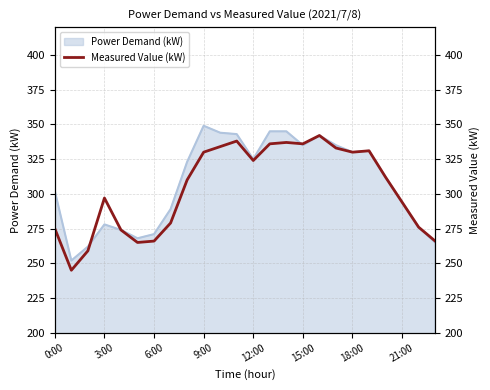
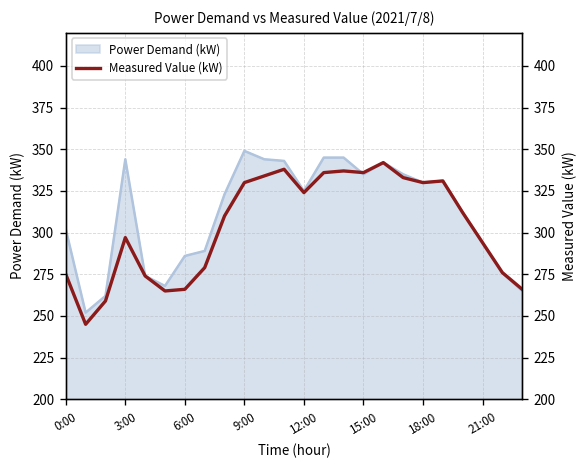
  {
    "Power Demand (kW)": {
      "0:00": 302,
-     "3:00": 278,
-     "6:00": 271,
+     "3:00": 344,
+     "6:00": 286,
      "9:00": 349,
      "12:00": 325,
      "15:00": 335,
      "18:00": 330,
      "21:00": 294
    },
    "Measured Value (kW)": {
      "0:00": 275,
      "3:00": 297,
      "6:00": 266,
      "9:00": 330,
      "12:00": 324,
      "15:00": 336,
      "18:00": 330,
      "21:00": 294
    }
  }
